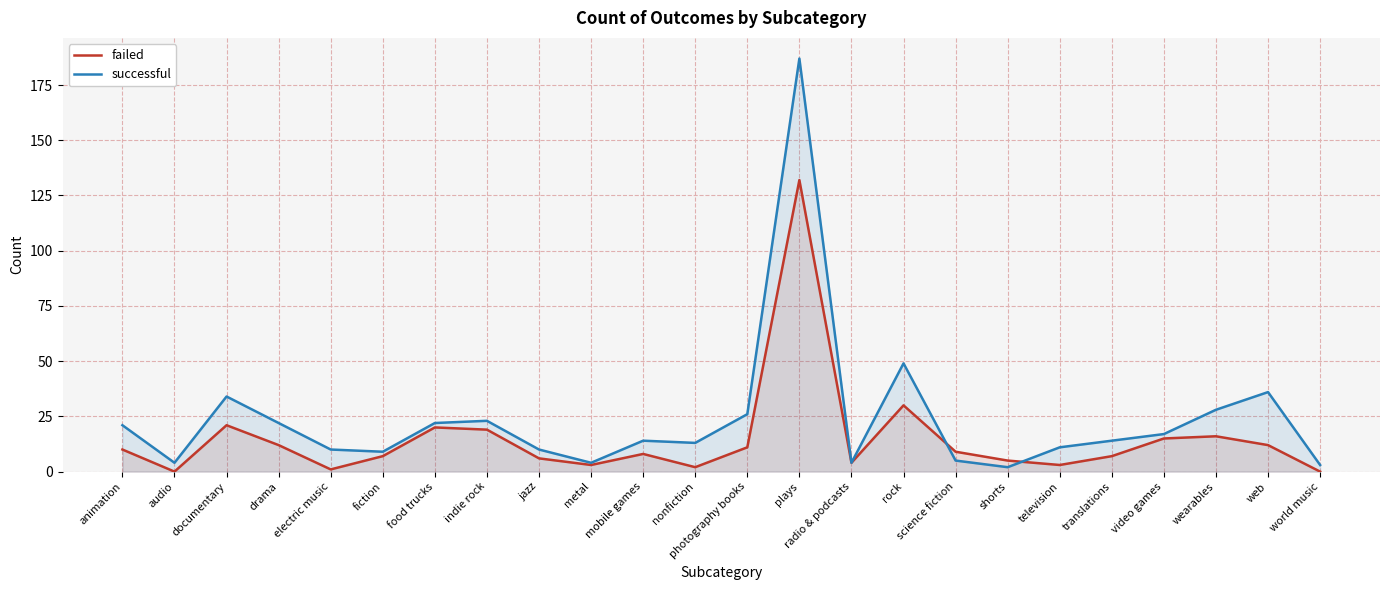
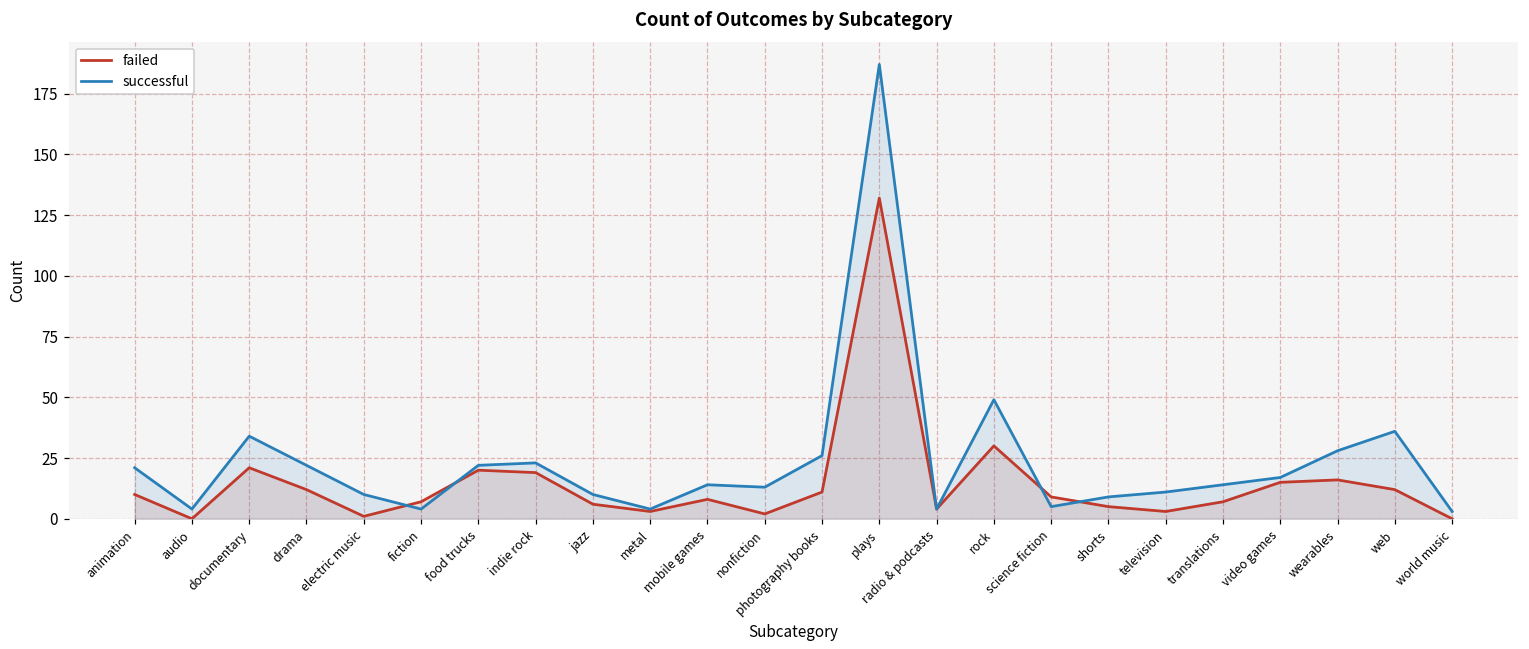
  {
    "failed": {
      "animation": 10,
      "audio": 0,
      "documentary": 21,
      "drama": 12,
      "electric music": 1,
      "fiction": 7,
      "food trucks": 20,
      "indie rock": 19,
      "jazz": 6,
      "mobile games": 8,
      "nonfiction": 2,
      "photography books": 11,
      "plays": 132,
      "rock": 30,
      "science fiction": 9,
      "shorts": 5,
      "television": 3,
      "translations": 7,
      "video games": 15,
      "wearables": 16,
      "web": 12,
      "world music": 0
    },
    "successful": {
      "animation": 21,
      "audio": 4,
      "documentary": 34,
      "drama": 22,
      "electric music": 10,
-     "fiction": 9,
+     "fiction": 4,
      "food trucks": 22,
      "indie rock": 23,
      "jazz": 10,
      "mobile games": 14,
      "nonfiction": 13,
      "photography books": 26,
      "plays": 187,
      "rock": 49,
      "science fiction": 5,
-     "shorts": 2,
+     "shorts": 9,
      "television": 11,
      "translations": 14,
      "video games": 17,
      "wearables": 28,
      "web": 36,
      "world music": 3
    }
  }
